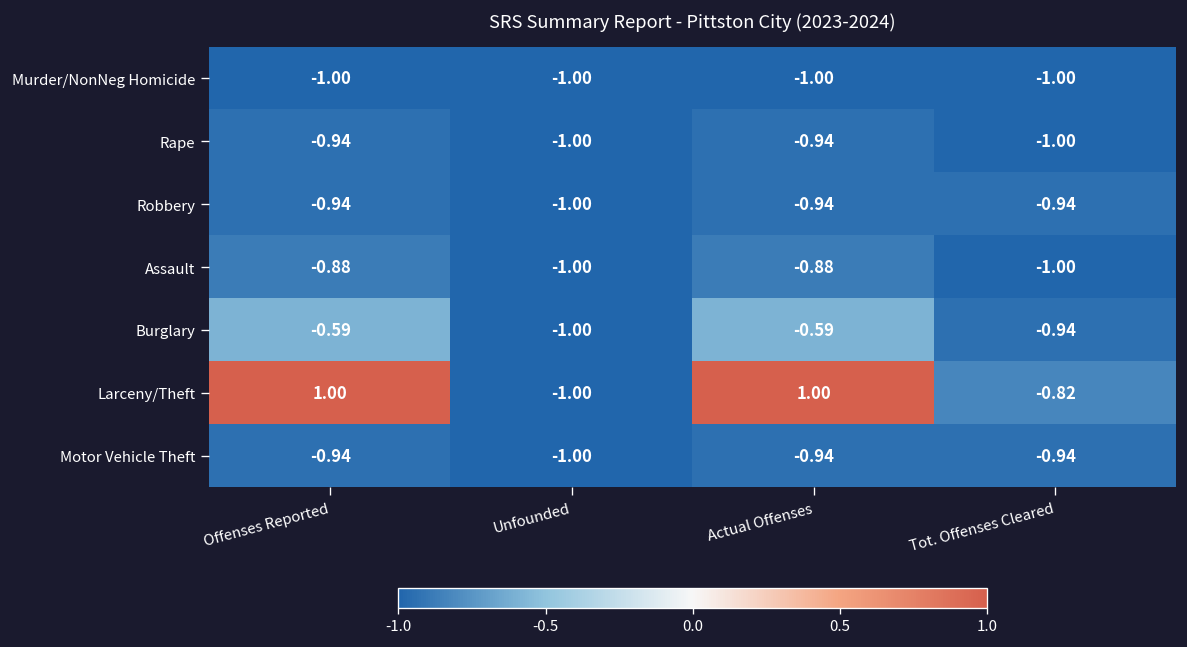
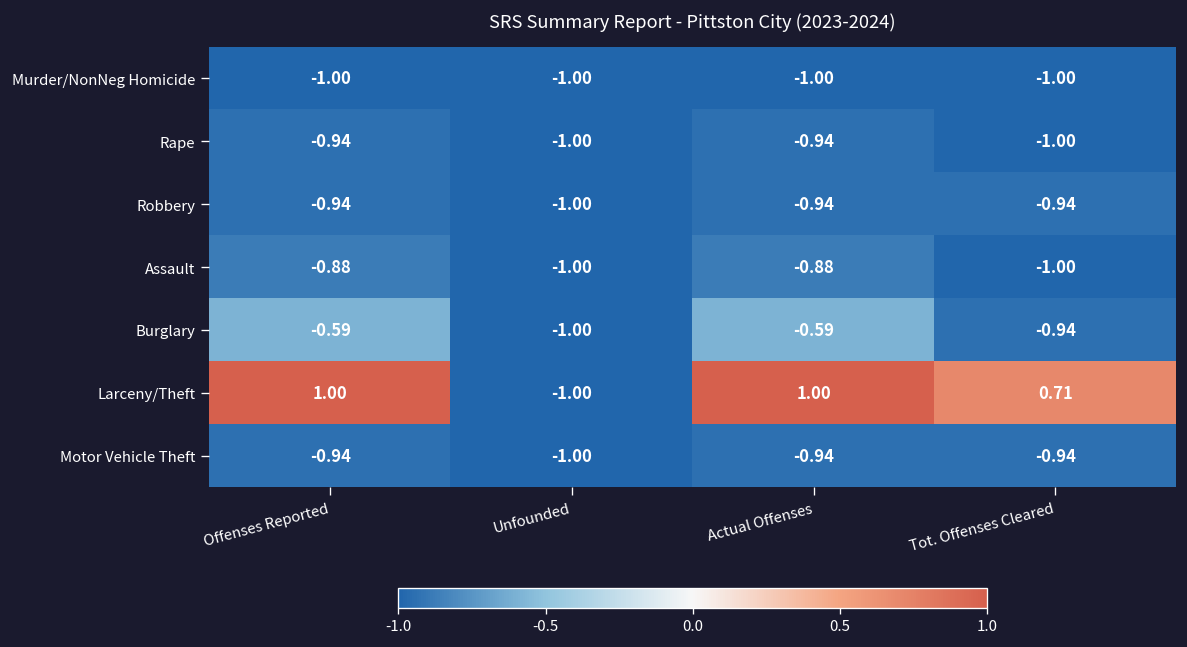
  {
    "Murder/NonNeg Homicide": {
      "Offenses Reported": -1.00,
      "Unfounded": -1.00,
      "Actual Offenses": -1.00,
      "Tot. Offenses Cleared": -1.00
    },
    "Rape": {
      "Offenses Reported": -0.94,
      "Unfounded": -1.00,
      "Actual Offenses": -0.94,
      "Tot. Offenses Cleared": -1.00
    },
    "Robbery": {
      "Offenses Reported": -0.94,
      "Unfounded": -1.00,
      "Actual Offenses": -0.94,
      "Tot. Offenses Cleared": -0.94
    },
    "Assault": {
      "Offenses Reported": -0.88,
      "Unfounded": -1.00,
      "Actual Offenses": -0.88,
      "Tot. Offenses Cleared": -1.00
    },
    "Burglary": {
      "Offenses Reported": -0.59,
      "Unfounded": -1.00,
      "Actual Offenses": -0.59,
      "Tot. Offenses Cleared": -0.94
    },
    "Larceny/Theft": {
      "Offenses Reported": 1.00,
      "Unfounded": -1.00,
      "Actual Offenses": 1.00,
-     "Tot. Offenses Cleared": -0.82
+     "Tot. Offenses Cleared": 0.71
    },
    "Motor Vehicle Theft": {
      "Offenses Reported": -0.94,
      "Unfounded": -1.00,
      "Actual Offenses": -0.94,
      "Tot. Offenses Cleared": -0.94
    }
  }
